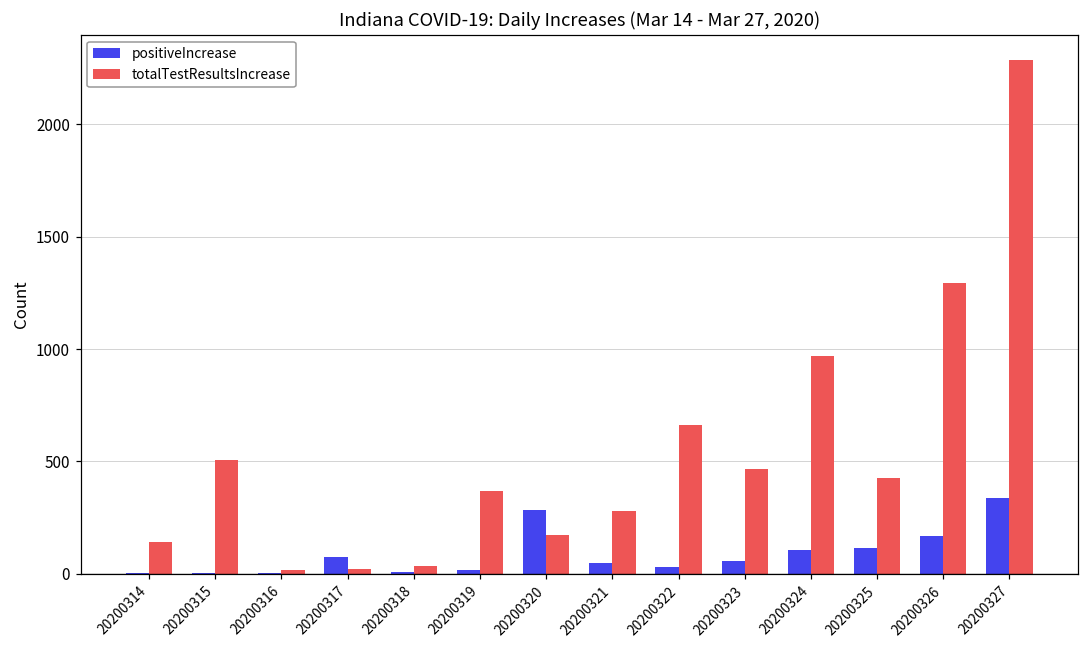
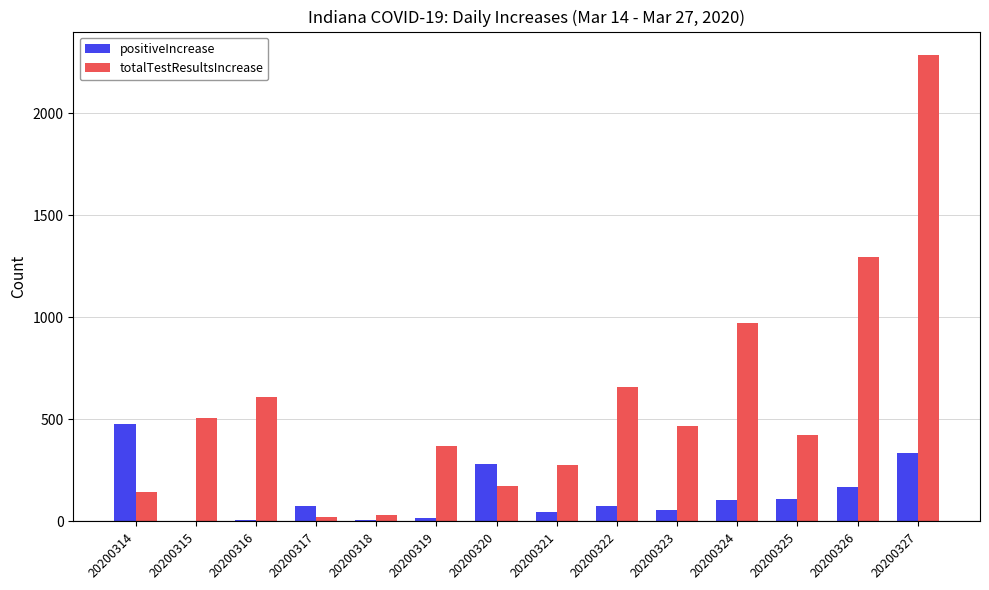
  {
    "positiveIncrease": {
-     "20200314": 0,
+     "20200314": 480,
      "20200317": 70,
      "20200319": 20,
      "20200320": 280,
      "20200321": 50,
-     "20200322": 30,
+     "20200322": 80,
      "20200323": 60,
      "20200324": 110,
      "20200325": 110,
      "20200326": 170,
      "20200327": 340
    },
    "totalTestResultsIncrease": {
      "20200314": 140,
      "20200315": 510,
-     "20200316": 20,
+     "20200316": 610,
      "20200317": 20,
      "20200318": 30,
      "20200319": 370,
      "20200320": 170,
      "20200321": 280,
      "20200322": 660,
      "20200323": 470,
      "20200324": 970,
      "20200325": 430,
      "20200326": 1300,
      "20200327": 2290
    }
  }
